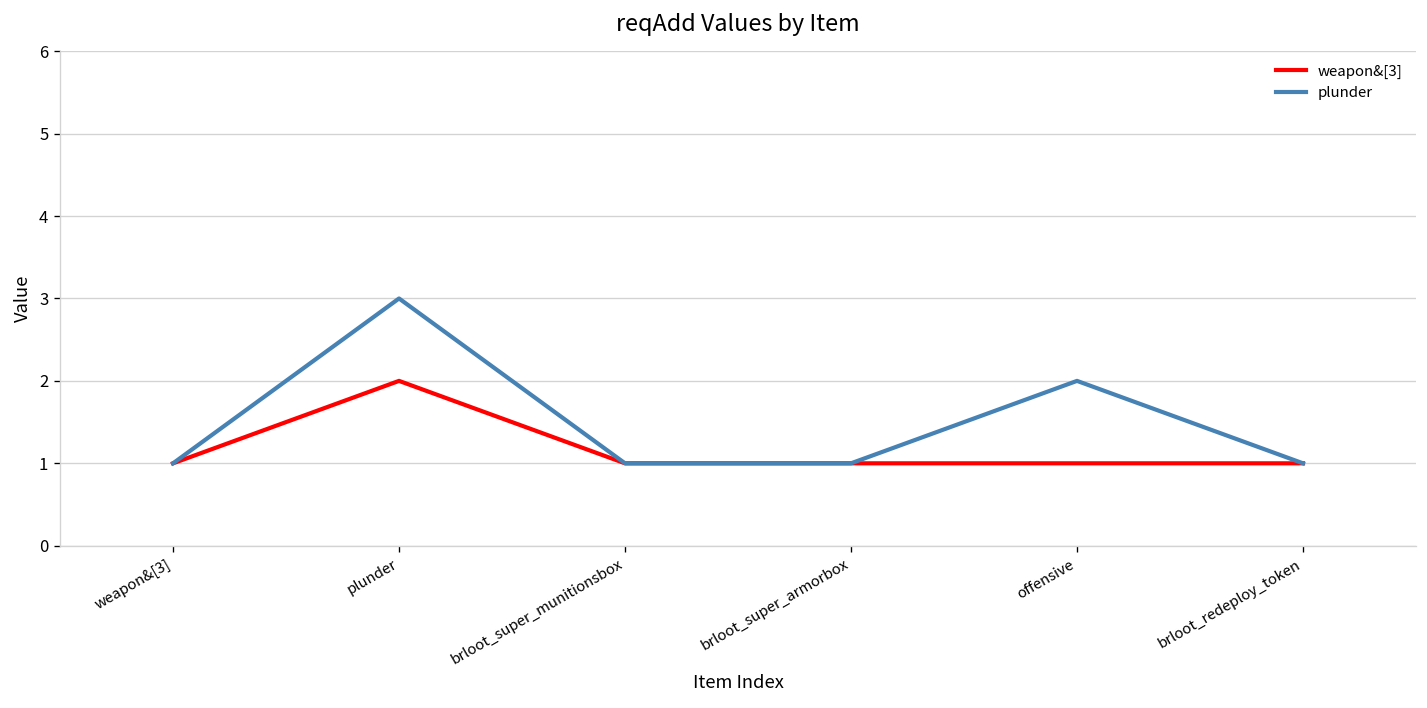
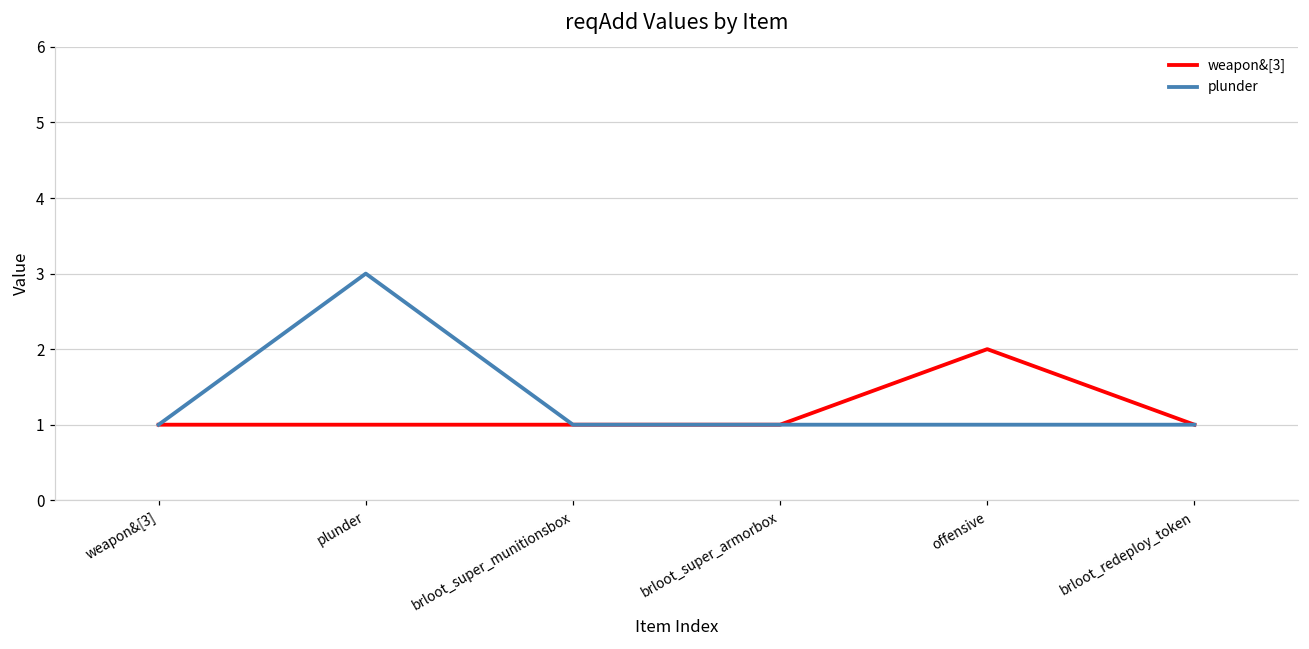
  {
    "weapon&[3]": {
-     "plunder": 2,
-     "offensive": 1
+     "plunder": 1,
+     "offensive": 2
    },
    "plunder": {
      "plunder": 3,
-     "offensive": 2
+     "offensive": 1
    }
  }
